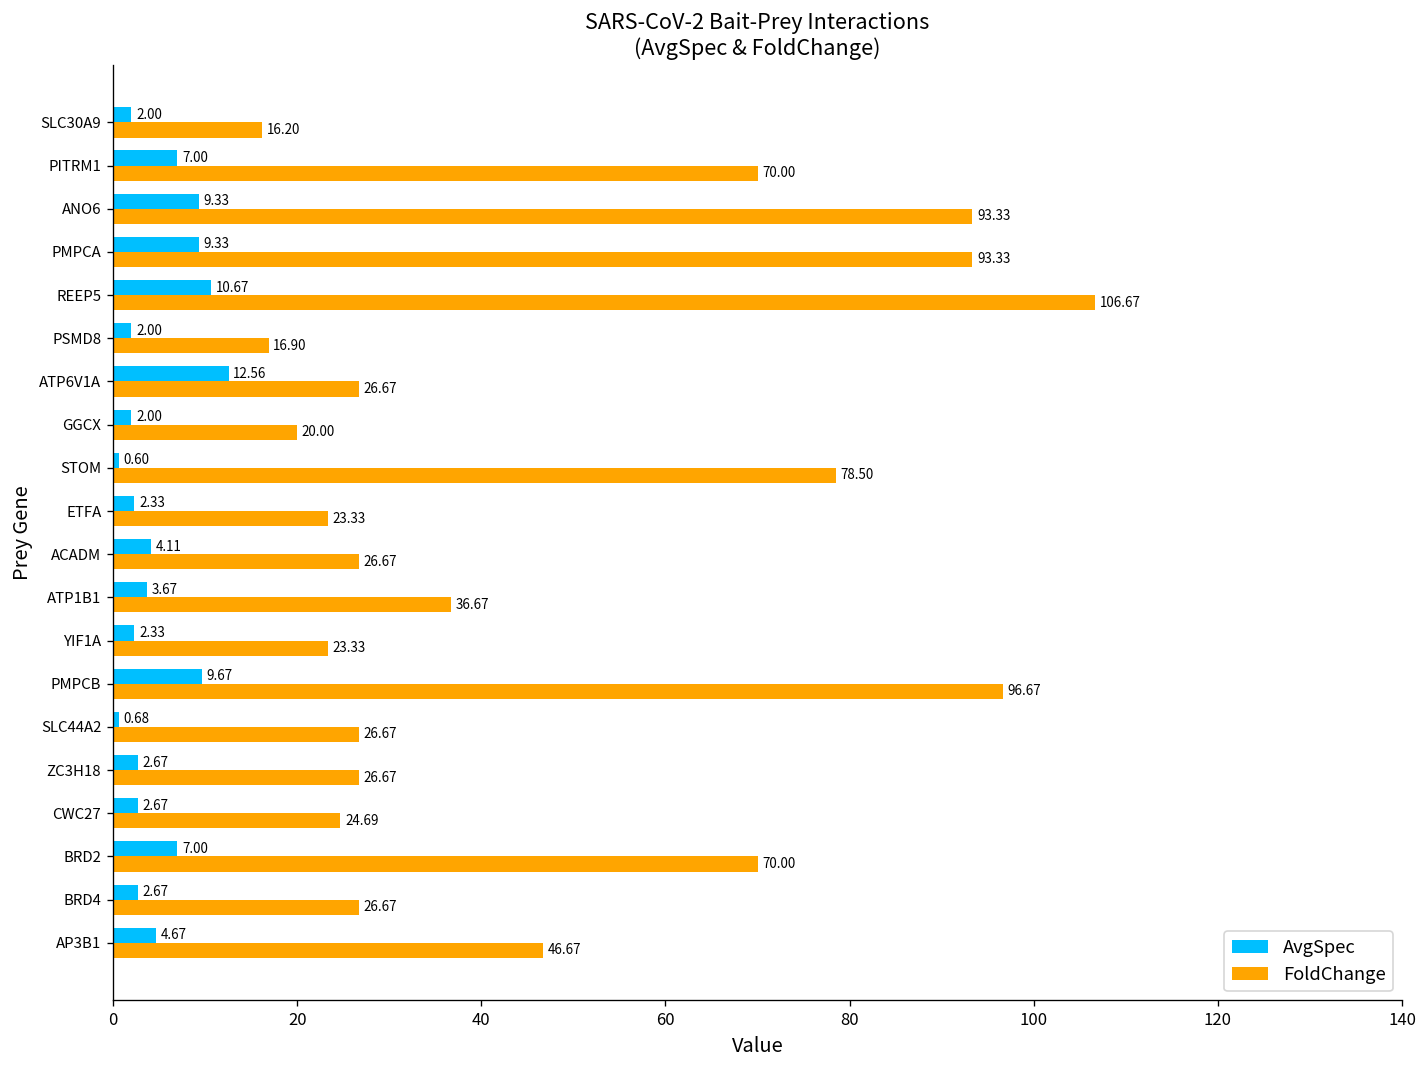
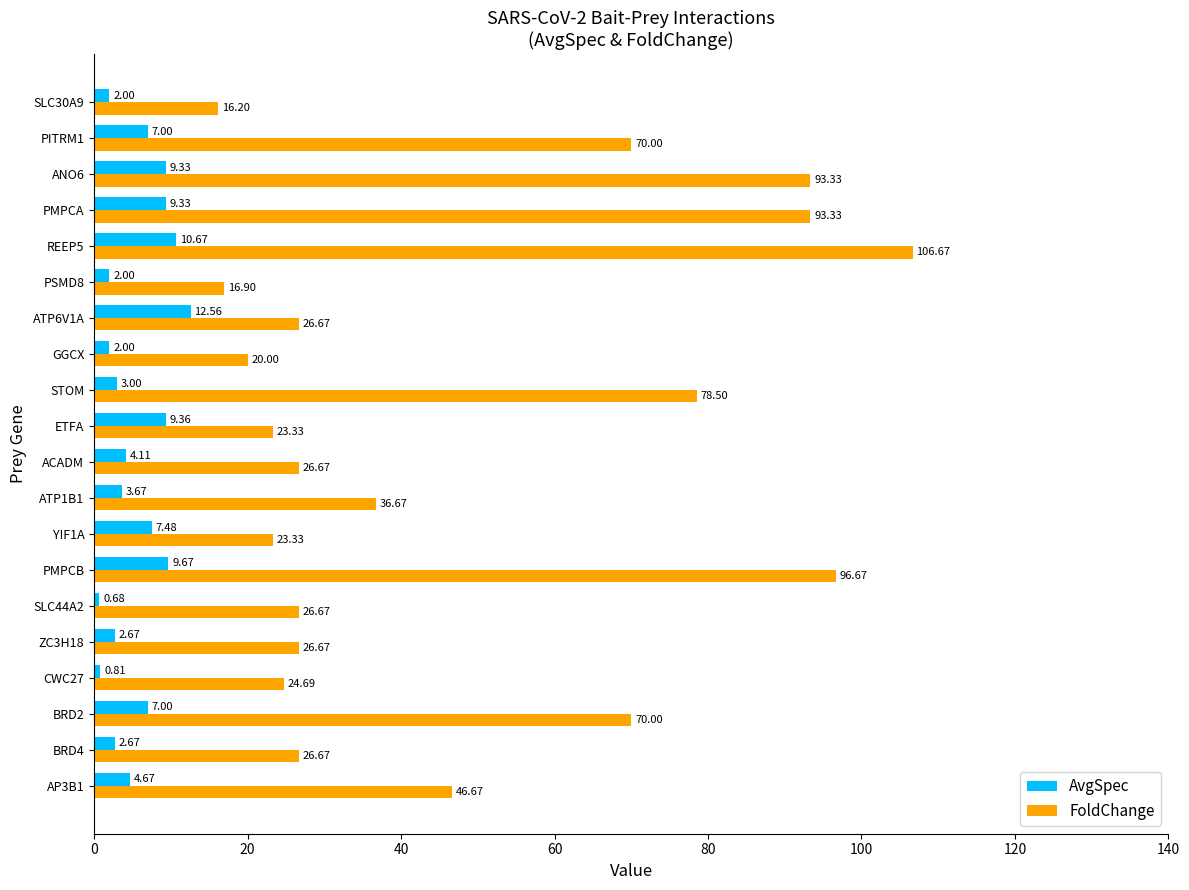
  {
    "AvgSpec": {
      "SLC30A9": 2.00,
      "PITRM1": 7.00,
      "ANO6": 9.33,
      "PMPCA": 9.33,
      "REEP5": 10.67,
      "PSMD8": 2.00,
      "ATP6V1A": 12.56,
      "GGCX": 2.00,
-     "STOM": 0.60,
-     "ETFA": 2.33,
+     "STOM": 3.00,
+     "ETFA": 9.36,
      "ACADM": 4.11,
      "ATP1B1": 3.67,
-     "YIF1A": 2.33,
+     "YIF1A": 7.48,
      "PMPCB": 9.67,
      "SLC44A2": 0.68,
      "ZC3H18": 2.67,
-     "CWC27": 2.67,
+     "CWC27": 0.81,
      "BRD2": 7.00,
      "BRD4": 2.67,
      "AP3B1": 4.67
    },
    "FoldChange": {
      "SLC30A9": 16.20,
      "PITRM1": 70.00,
      "ANO6": 93.33,
      "PMPCA": 93.33,
      "REEP5": 106.67,
      "PSMD8": 16.90,
      "ATP6V1A": 26.67,
      "GGCX": 20.00,
      "STOM": 78.50,
      "ETFA": 23.33,
      "ACADM": 26.67,
      "ATP1B1": 36.67,
      "YIF1A": 23.33,
      "PMPCB": 96.67,
      "SLC44A2": 26.67,
      "ZC3H18": 26.67,
      "CWC27": 24.69,
      "BRD2": 70.00,
      "BRD4": 26.67,
      "AP3B1": 46.67
    }
  }
